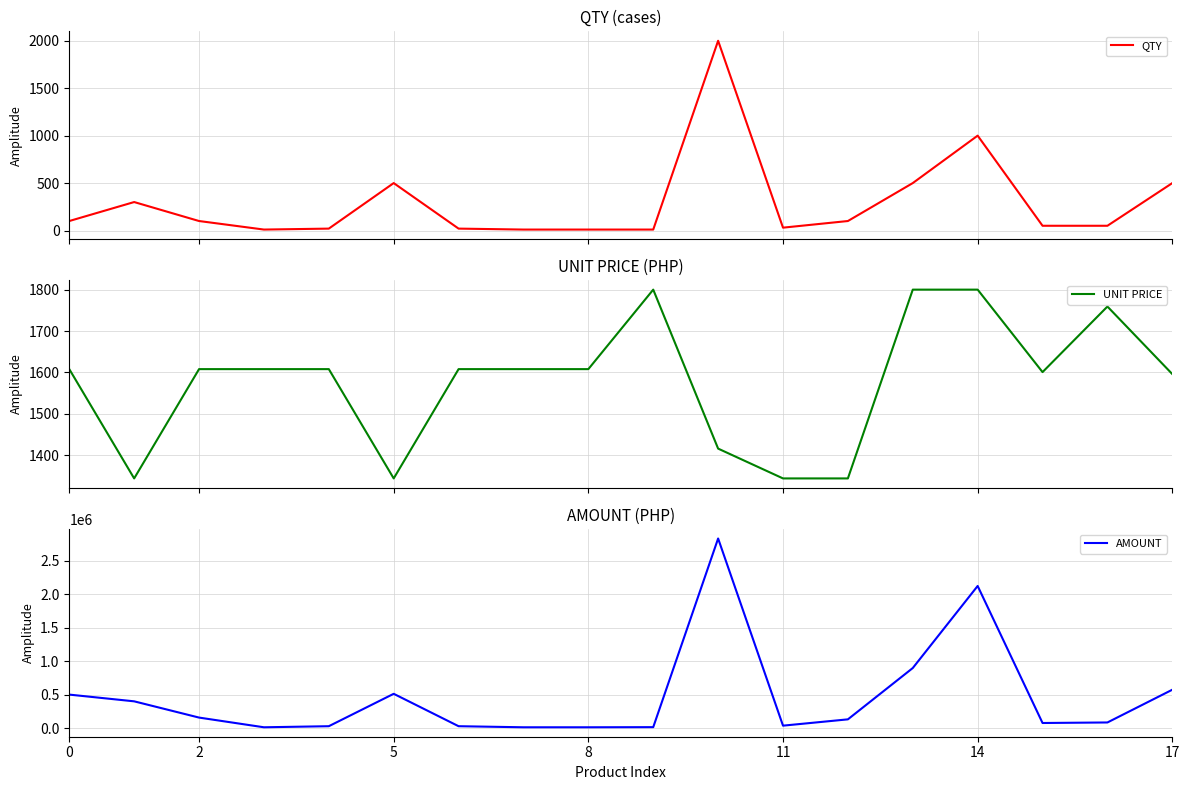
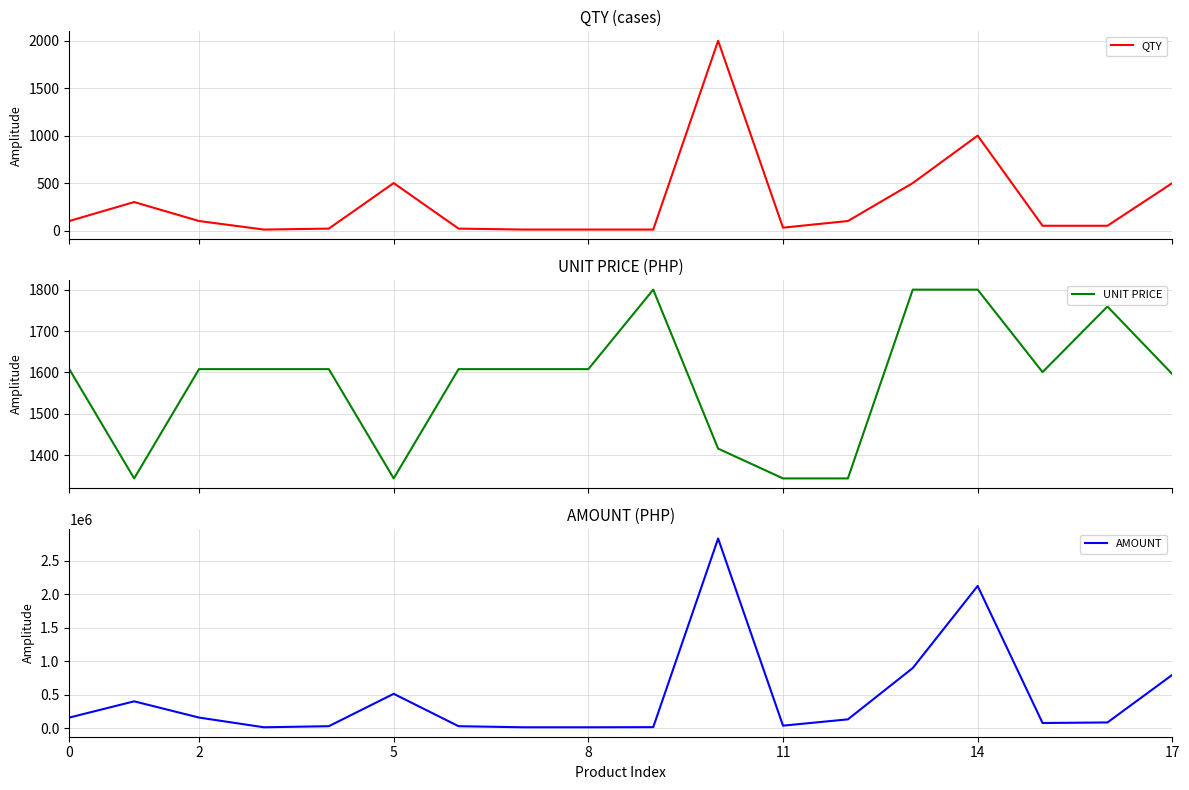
  {
    "AMOUNT (PHP)": {
-     "0": 500000,
+     "0": 200000,
      "2": 200000,
      "5": 500000,
      "8": 0,
      "11": 0,
      "14": 2100000,
-     "17": 600000
+     "17": 800000
    }
  }
